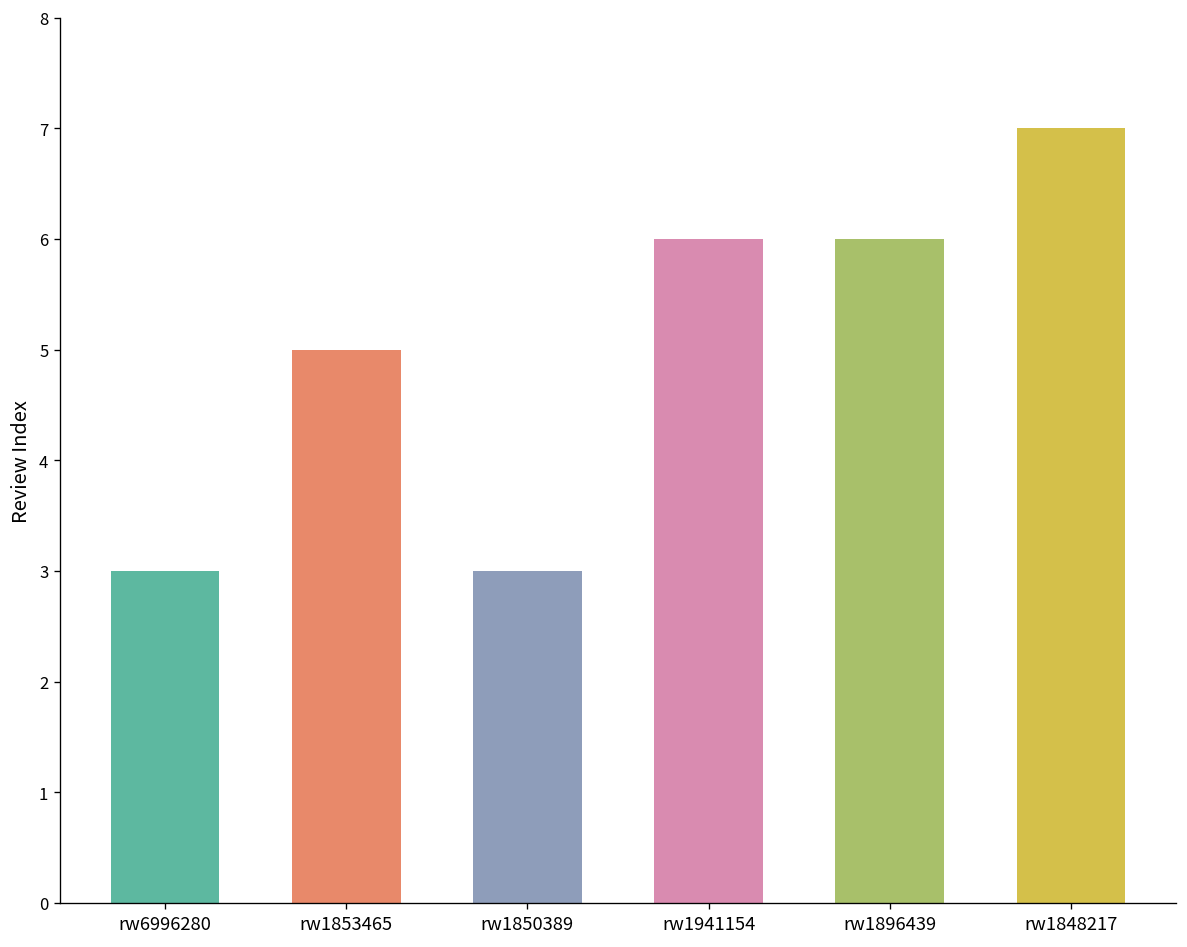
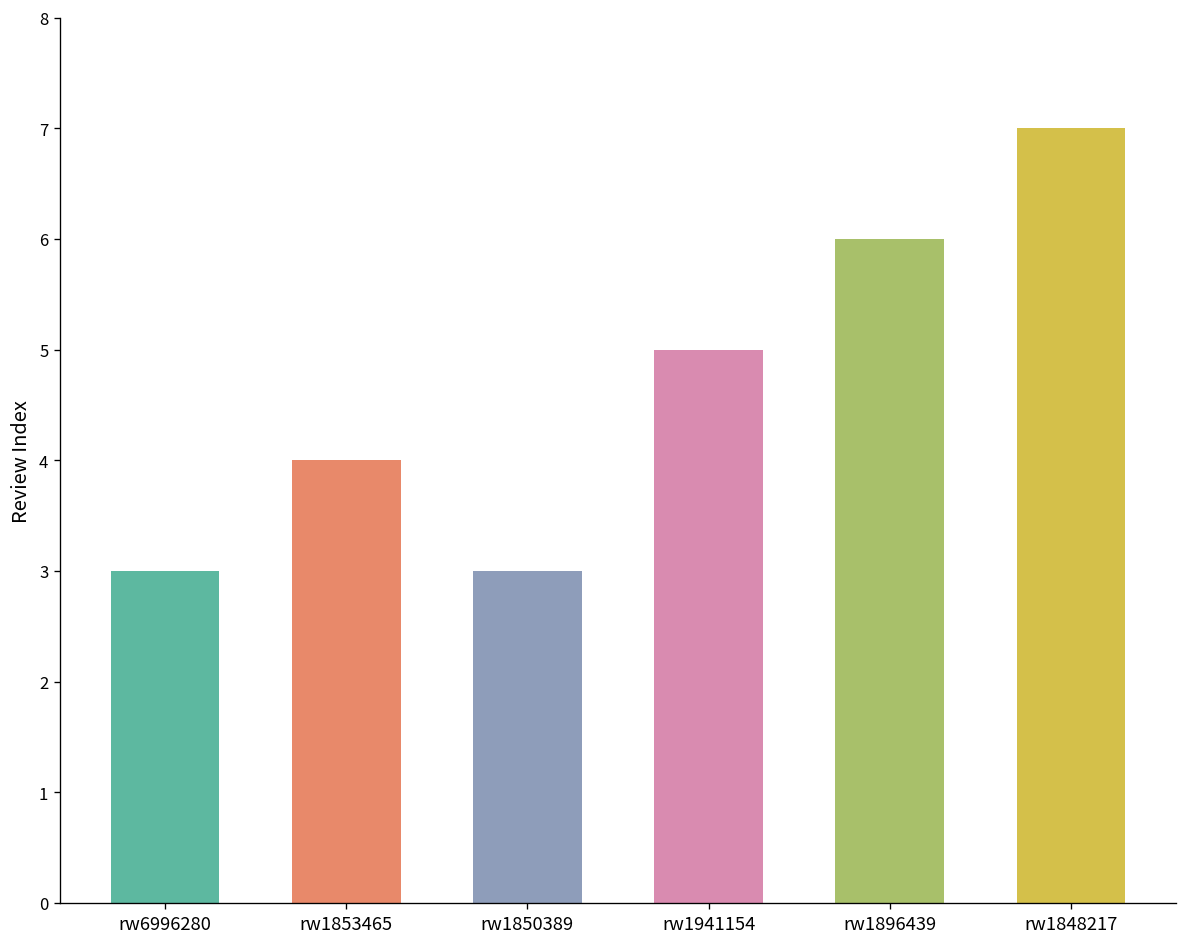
  {
    "rw6996280": 3,
-   "rw1853465": 5,
+   "rw1853465": 4,
    "rw1850389": 3,
-   "rw1941154": 6,
+   "rw1941154": 5,
    "rw1896439": 6,
    "rw1848217": 7
  }
